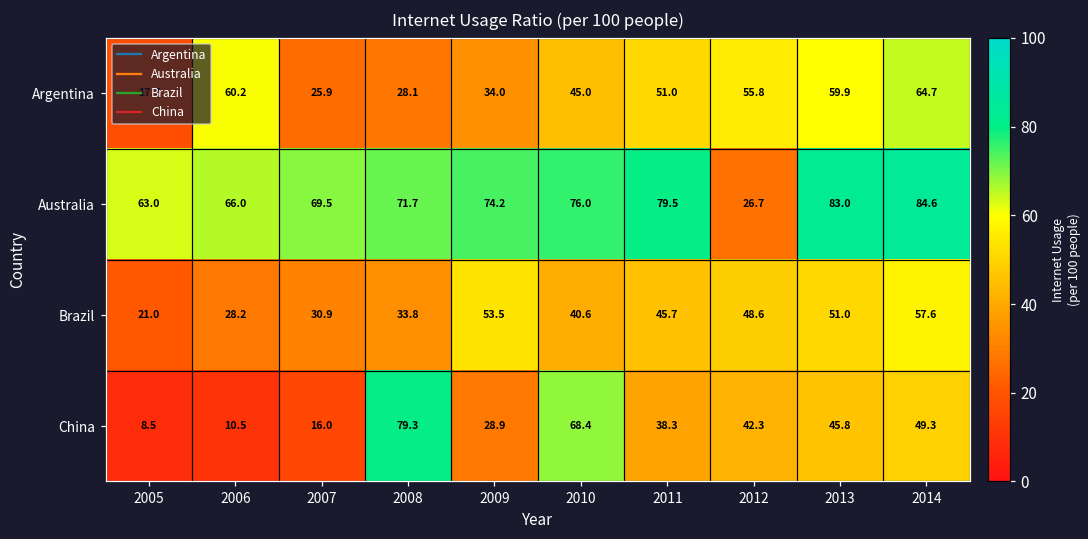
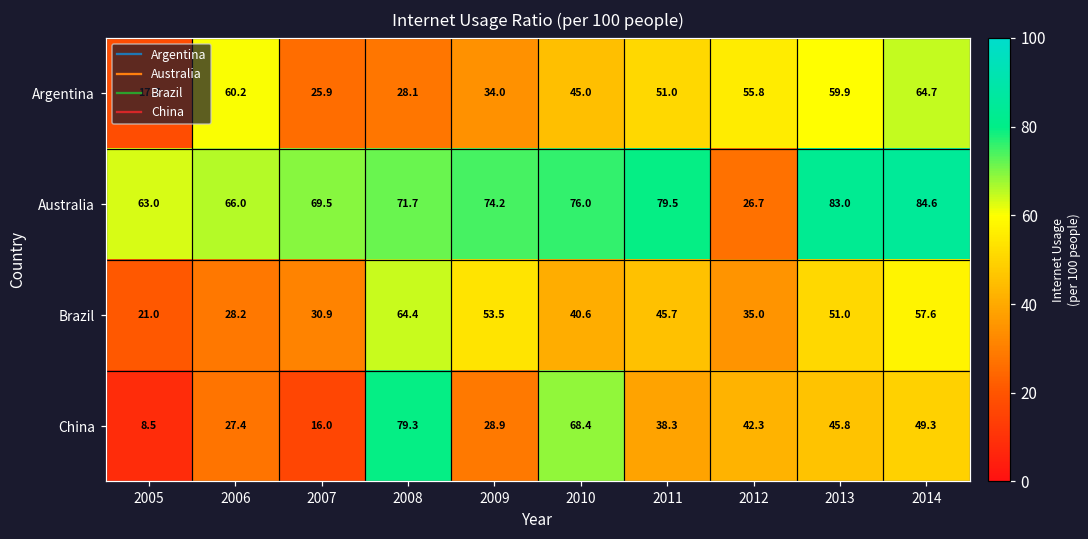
  {
    "Argentina": {
      "2006": 60.2,
      "2007": 25.9,
      "2008": 28.1,
      "2009": 34.0,
      "2010": 45.0,
      "2011": 51.0,
      "2012": 55.8,
      "2013": 59.9,
      "2014": 64.7
    },
    "Australia": {
      "2005": 63.0,
      "2006": 66.0,
      "2007": 69.5,
      "2008": 71.7,
      "2009": 74.2,
      "2010": 76.0,
      "2011": 79.5,
      "2012": 26.7,
      "2013": 83.0,
      "2014": 84.6
    },
    "Brazil": {
      "2005": 21.0,
      "2006": 28.2,
      "2007": 30.9,
-     "2008": 33.8,
+     "2008": 64.4,
      "2009": 53.5,
      "2010": 40.6,
      "2011": 45.7,
-     "2012": 48.6,
+     "2012": 35.0,
      "2013": 51.0,
      "2014": 57.6
    },
    "China": {
      "2005": 8.5,
-     "2006": 10.5,
+     "2006": 27.4,
      "2007": 16.0,
      "2008": 79.3,
      "2009": 28.9,
      "2010": 68.4,
      "2011": 38.3,
      "2012": 42.3,
      "2013": 45.8,
      "2014": 49.3
    }
  }
